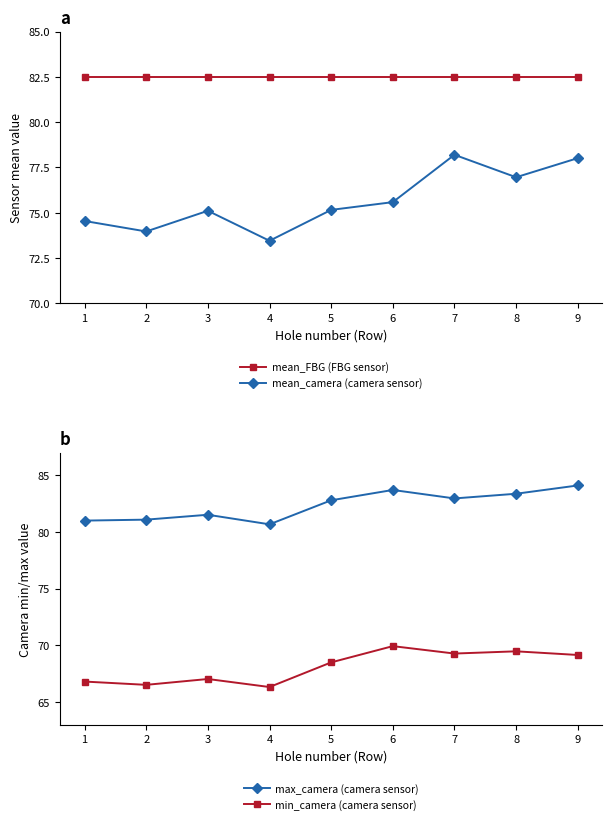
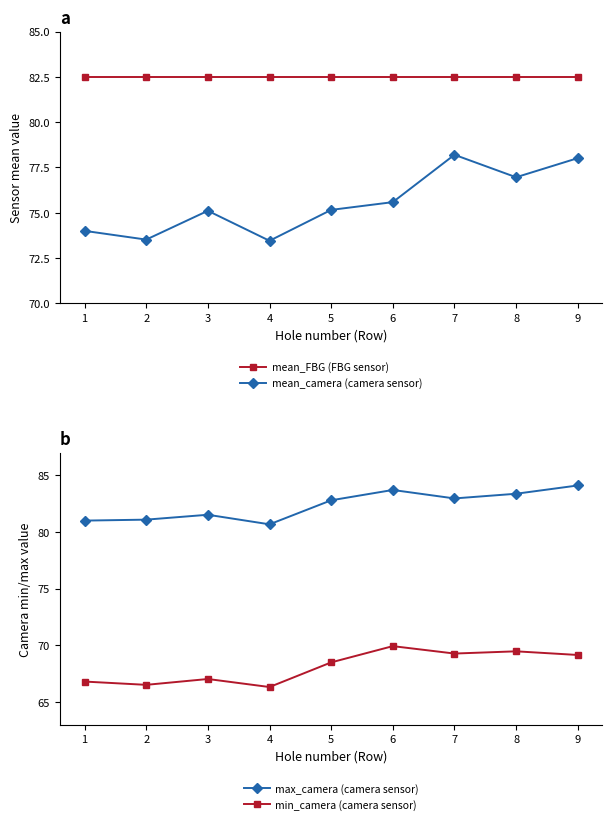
  {
    "a": {
      "mean_FBG (FBG sensor)": {
        "1": 82.5,
        "2": 82.5,
        "3": 82.5,
        "4": 82.5,
        "5": 82.5,
        "6": 82.5,
        "7": 82.5,
        "8": 82.5,
        "9": 82.5
      },
      "mean_camera (camera sensor)": {
-       "1": 74.5,
-       "2": 74.0,
+       "1": 74.0,
+       "2": 73.5,
        "3": 75.1,
        "4": 73.5,
        "5": 75.2,
        "6": 75.6,
        "7": 78.2,
        "8": 77.0,
        "9": 78.0
      }
    },
    "b": {
      "max_camera (camera sensor)": {
        "1": 81.0,
        "2": 81.1,
        "3": 81.5,
        "4": 80.7,
        "5": 82.8,
        "6": 83.7,
        "7": 83.0,
        "8": 83.4,
        "9": 84.1
      },
      "min_camera (camera sensor)": {
        "1": 66.8,
        "2": 66.5,
        "3": 67.0,
        "4": 66.3,
        "5": 68.5,
        "6": 69.9,
        "7": 69.3,
        "8": 69.5,
        "9": 69.1
      }
    }
  }
